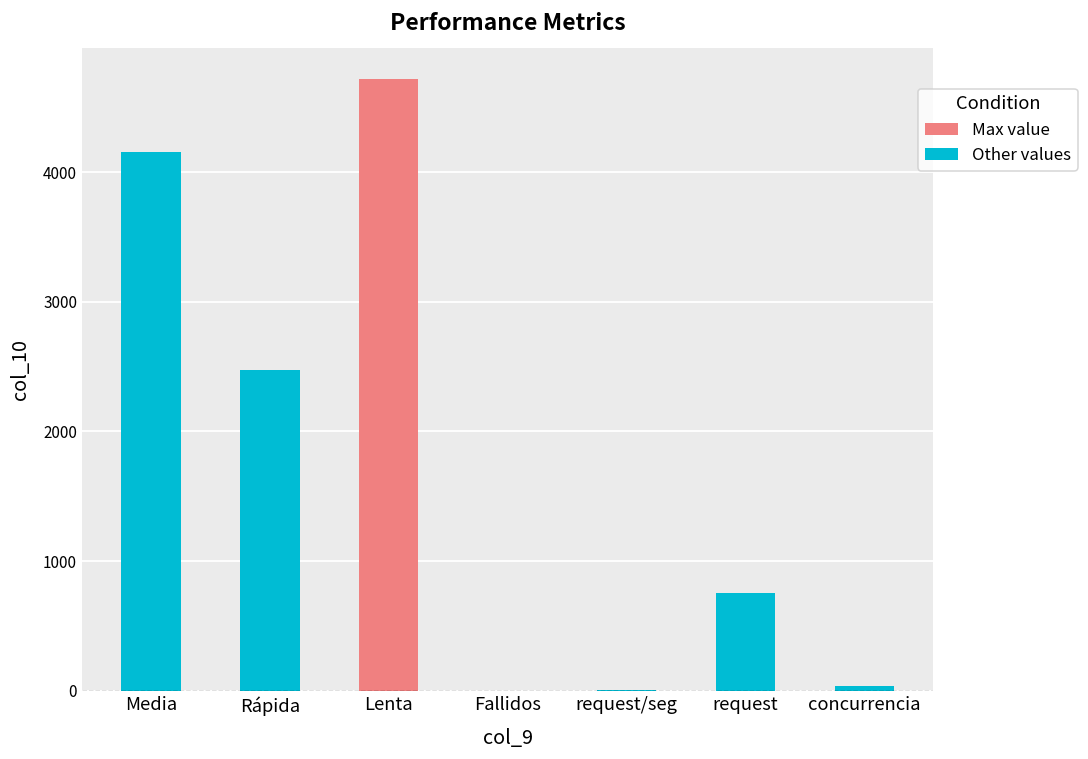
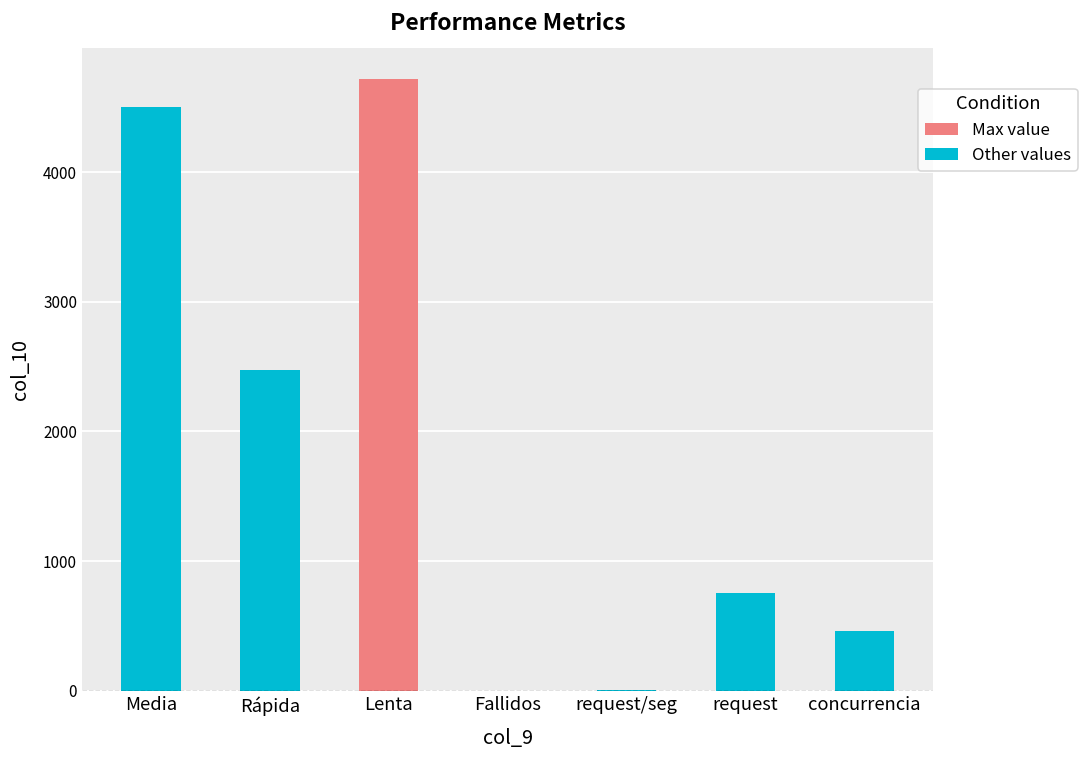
  {
-   "Media": 4150,
+   "Media": 4500,
    "Rápida": 2480,
    "Lenta": 4720,
    "Fallidos": 0,
    "request": 750,
-   "concurrencia": 40
+   "concurrencia": 460
  }
